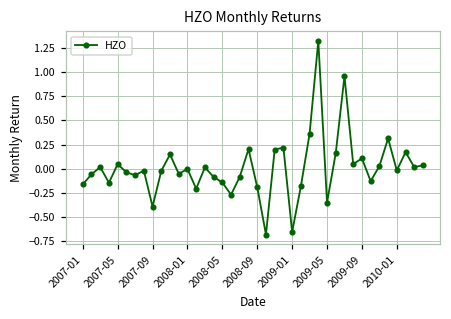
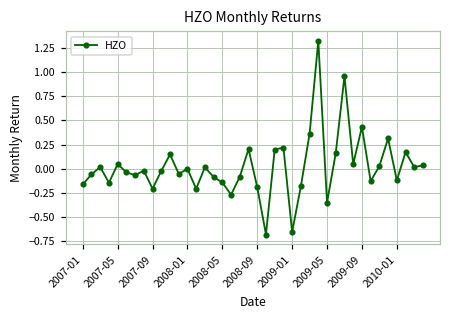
  {
    "2007-01": -0.2,
    "2007-05": 0.0,
-   "2007-09": -0.4,
+   "2007-09": -0.2,
    "2008-01": 0.0,
    "2008-05": -0.1,
    "2008-09": -0.2,
    "2009-01": -0.7,
    "2009-05": -0.3,
-   "2009-09": 0.1,
-   "2010-01": 0.0
+   "2009-09": 0.4,
+   "2010-01": -0.1
  }
